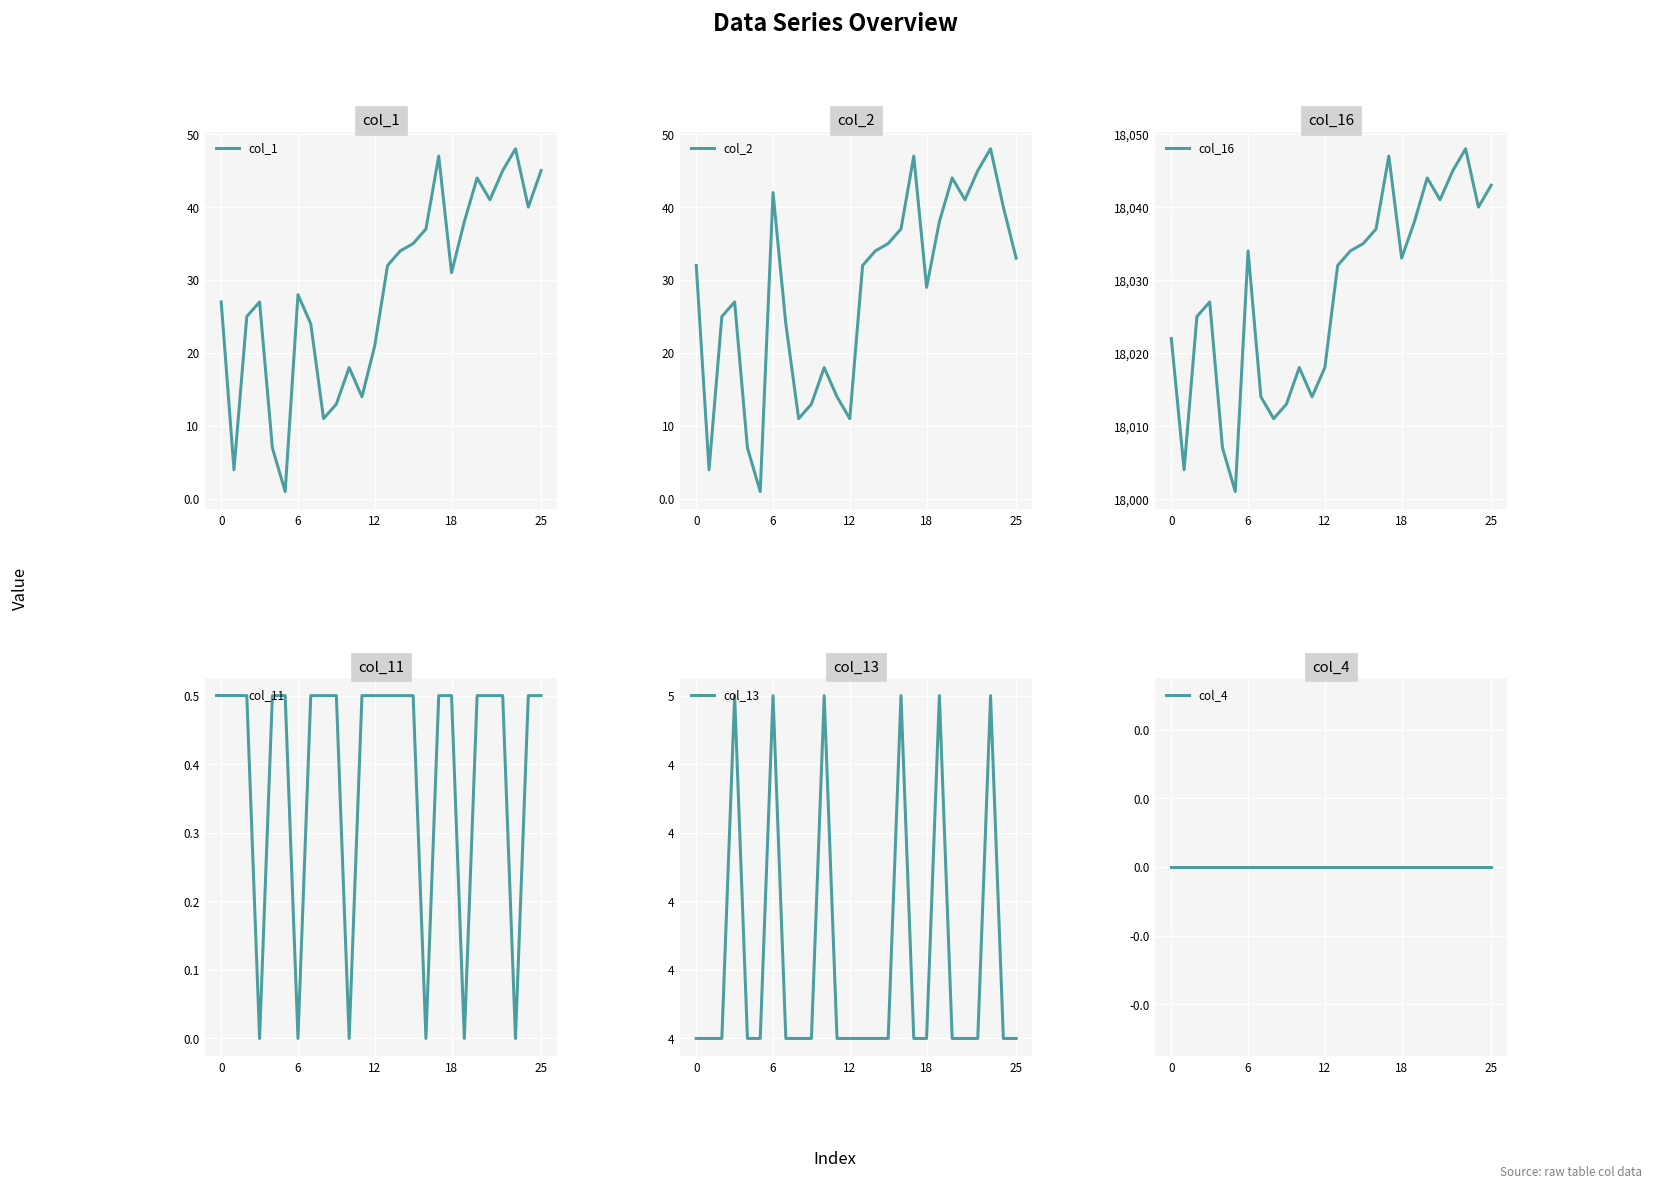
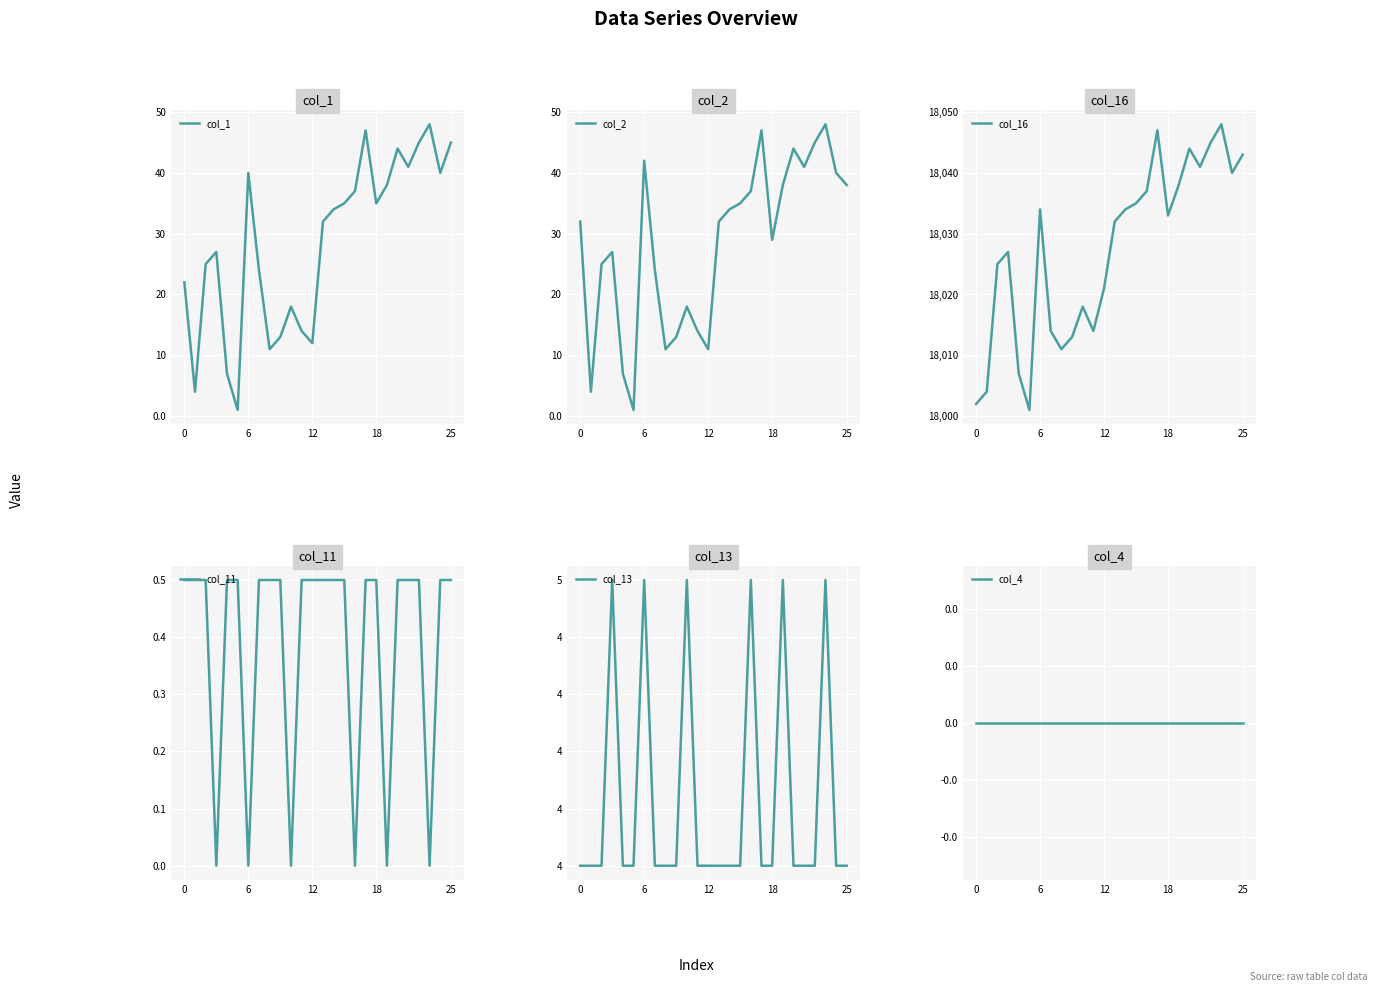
  {
    "col_1": {
-     "0": "27",
-     "6": "28",
-     "12": "21",
-     "18": "31",
+     "0": "22",
+     "6": "40",
+     "12": "12",
+     "18": "35",
      "25": "45"
    },
    "col_2": {
      "0": "32",
      "6": "42",
      "12": "11",
      "18": "29",
-     "25": "33"
+     "25": "38"
    },
    "col_16": {
-     "0": "18,022",
+     "0": "18,002",
      "6": "18,034",
-     "12": "18,018",
+     "12": "18,021",
      "18": "18,033",
      "25": "18,043"
    },
    "col_11": {
      "0": "0.50",
      "6": "0.00",
      "12": "0.50",
      "18": "0.50",
      "25": "0.50"
    }
  }
